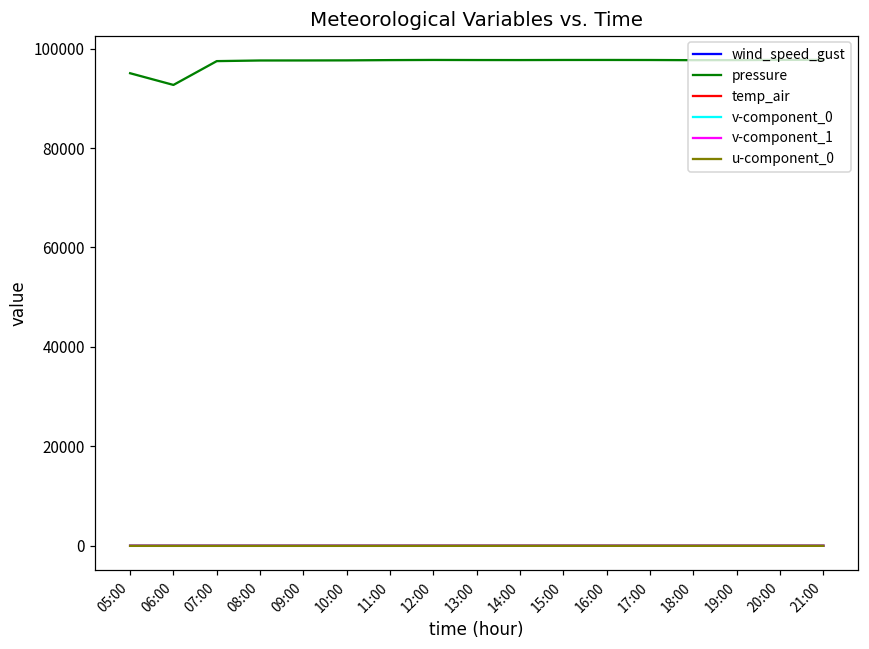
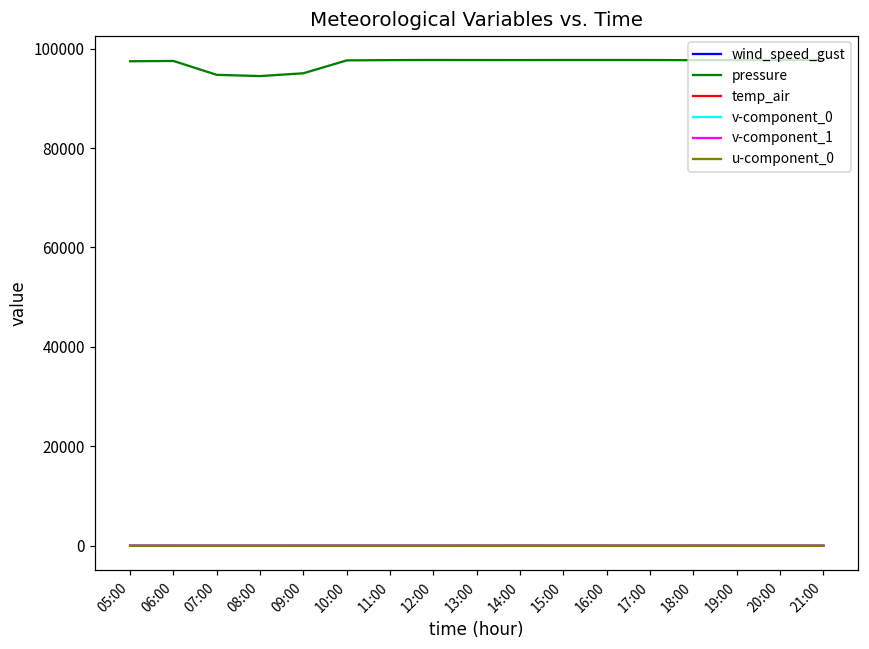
  {
    "u-component_0": {
      "05:00": 0,
      "06:00": 0,
      "07:00": 0,
      "08:00": 0,
      "09:00": 0,
      "10:00": 0,
      "11:00": 0,
      "12:00": 0,
      "13:00": 0,
      "14:00": 0,
      "15:00": 0,
      "16:00": 0,
      "17:00": 0,
      "18:00": 0,
      "19:00": 0,
      "20:00": 0,
      "21:00": 0
    },
    "pressure": {
-     "05:00": 95000,
-     "06:00": 93000,
-     "07:00": 97000,
-     "08:00": 98000,
-     "09:00": 98000,
+     "05:00": 97000,
+     "06:00": 98000,
+     "07:00": 95000,
+     "08:00": 94000,
+     "09:00": 95000,
      "10:00": 98000,
      "11:00": 98000,
      "12:00": 98000,
      "13:00": 98000,
      "14:00": 98000,
      "15:00": 98000,
      "16:00": 98000,
      "17:00": 98000
    }
  }
